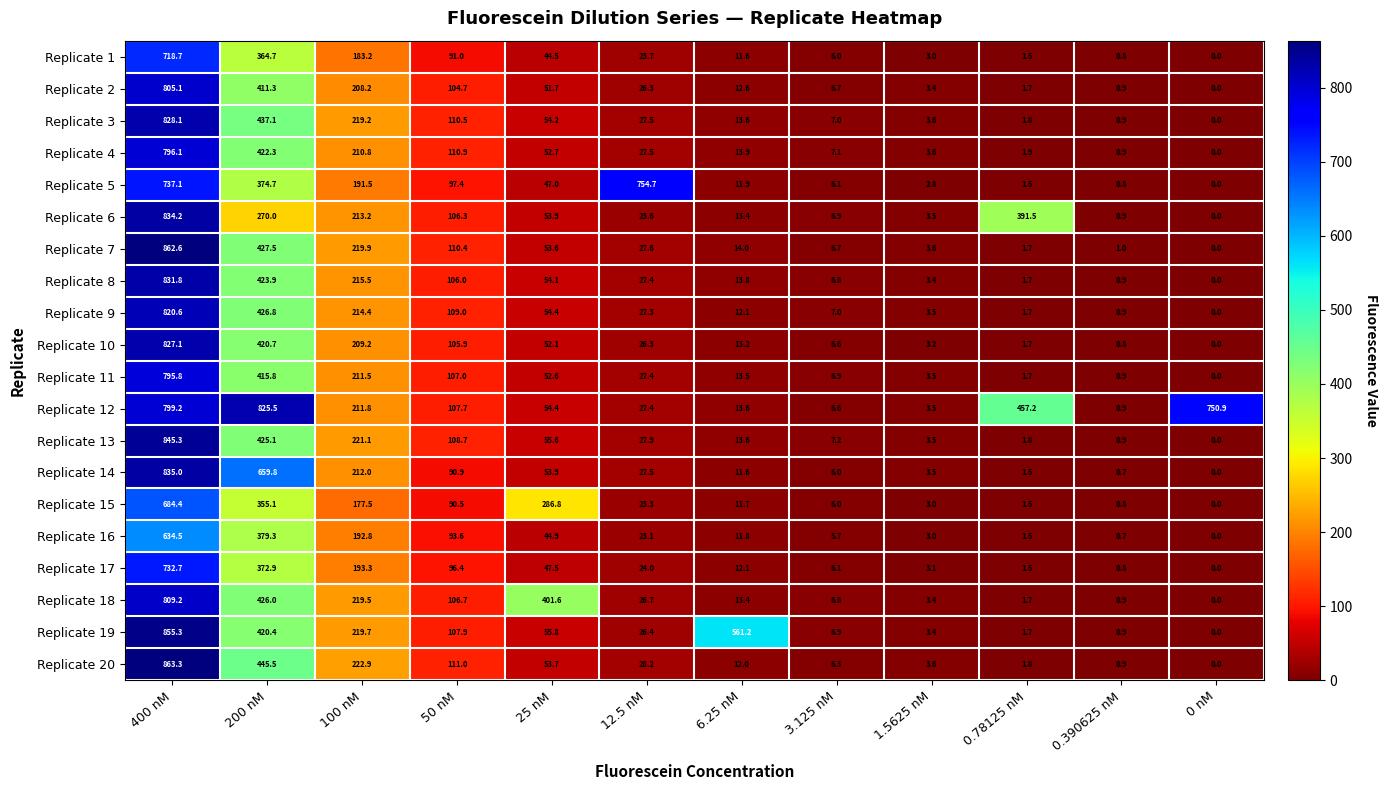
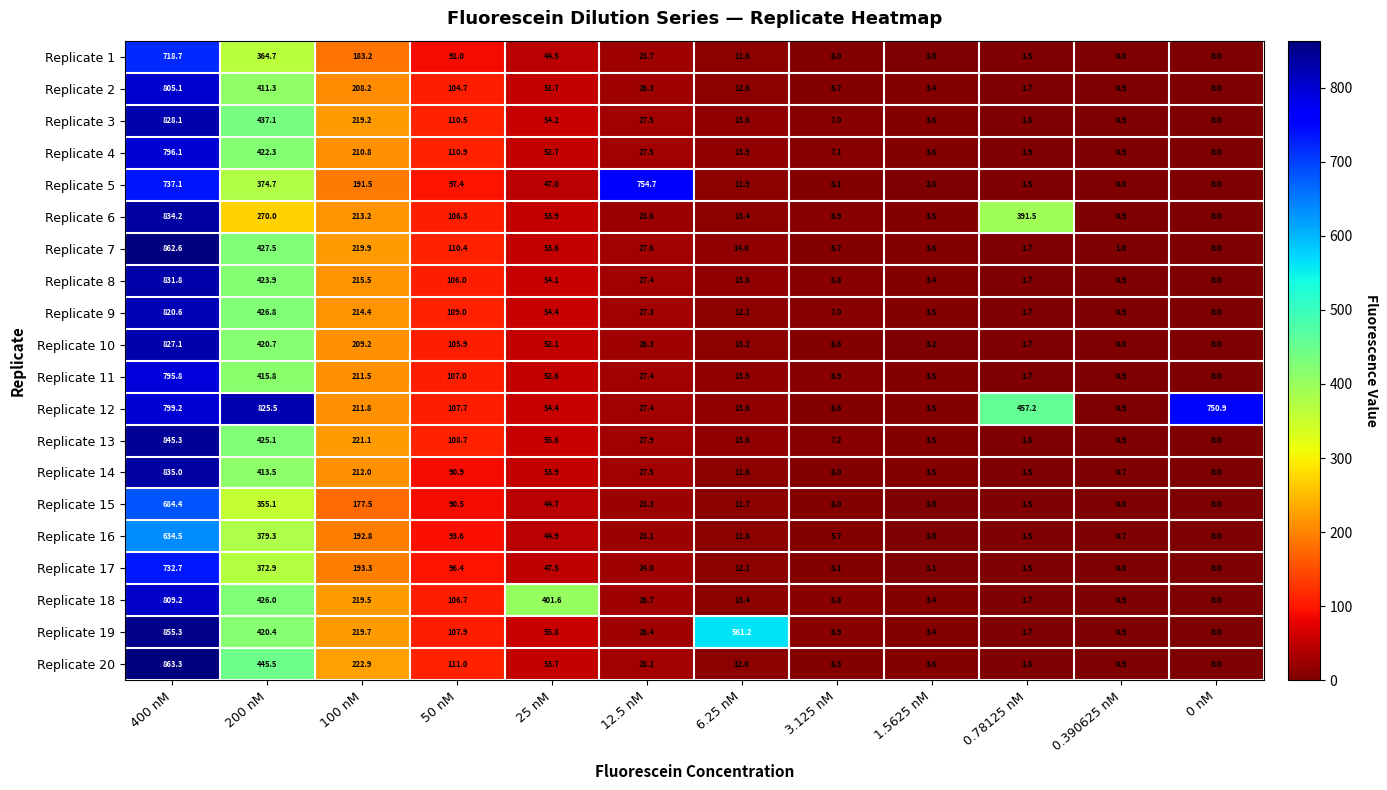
  {
    "Replicate 14": {
      "400 nM": 835.0,
-     "200 nM": 659.8,
+     "200 nM": 413.5,
      "100 nM": 212.0,
      "50 nM": 90.9,
      "25 nM": 53.9,
      "12.5 nM": 27.5,
      "6.25 nM": 11.6,
      "3.125 nM": 6.0,
      "1.5625 nM": 3.5,
      "0.78125 nM": 1.5,
      "0.390625 nM": 0.7,
      "0 nM": 0.0
    },
    "Replicate 15": {
      "400 nM": 684.4,
      "200 nM": 355.1,
      "100 nM": 177.5,
      "50 nM": 90.5,
-     "25 nM": 286.8,
+     "25 nM": 44.7,
      "12.5 nM": 23.3,
      "6.25 nM": 11.7,
      "3.125 nM": 6.0,
      "1.5625 nM": 3.0,
      "0.78125 nM": 1.5,
      "0.390625 nM": 0.8,
      "0 nM": 0.0
    }
  }
